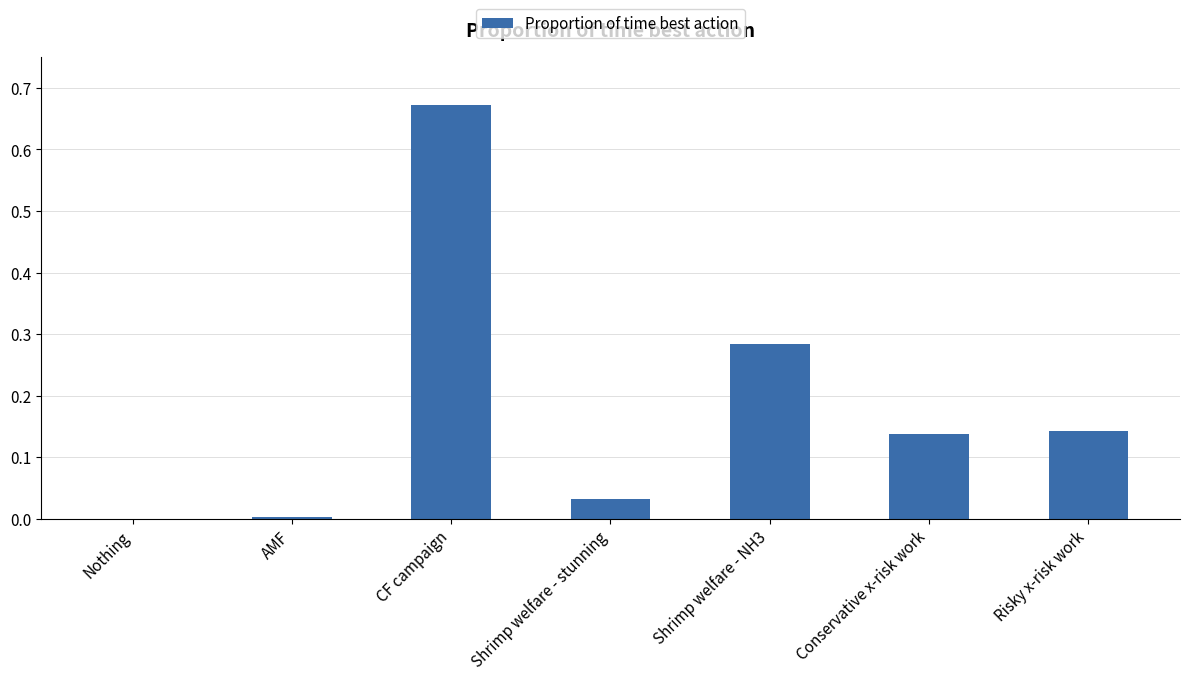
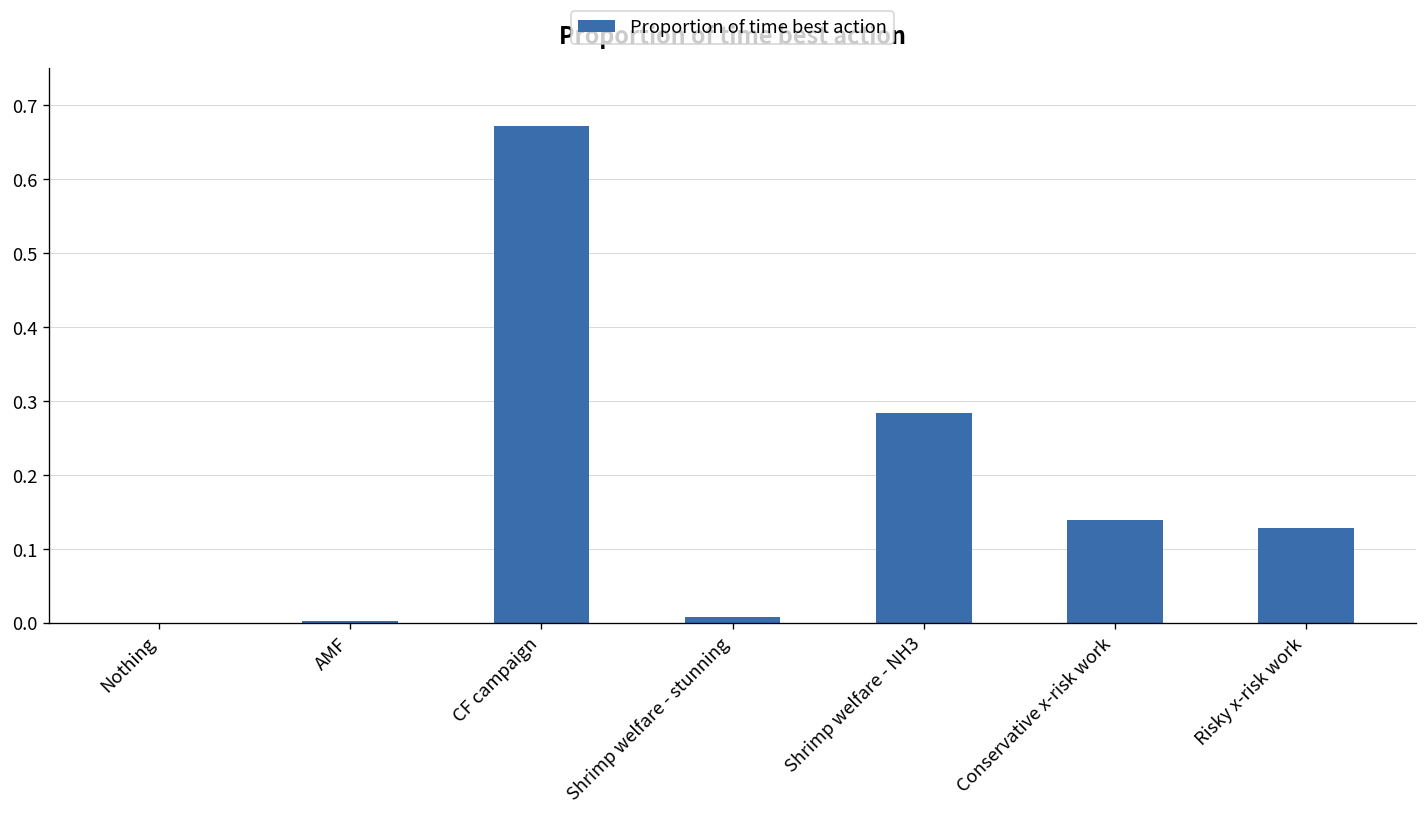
  {
    "CF campaign": 0.67,
-   "Shrimp welfare - stunning": 0.03,
+   "Shrimp welfare - stunning": 0.01,
    "Shrimp welfare - NH3": 0.28,
    "Conservative x-risk work": 0.14,
-   "Risky x-risk work": 0.14
+   "Risky x-risk work": 0.13
  }
